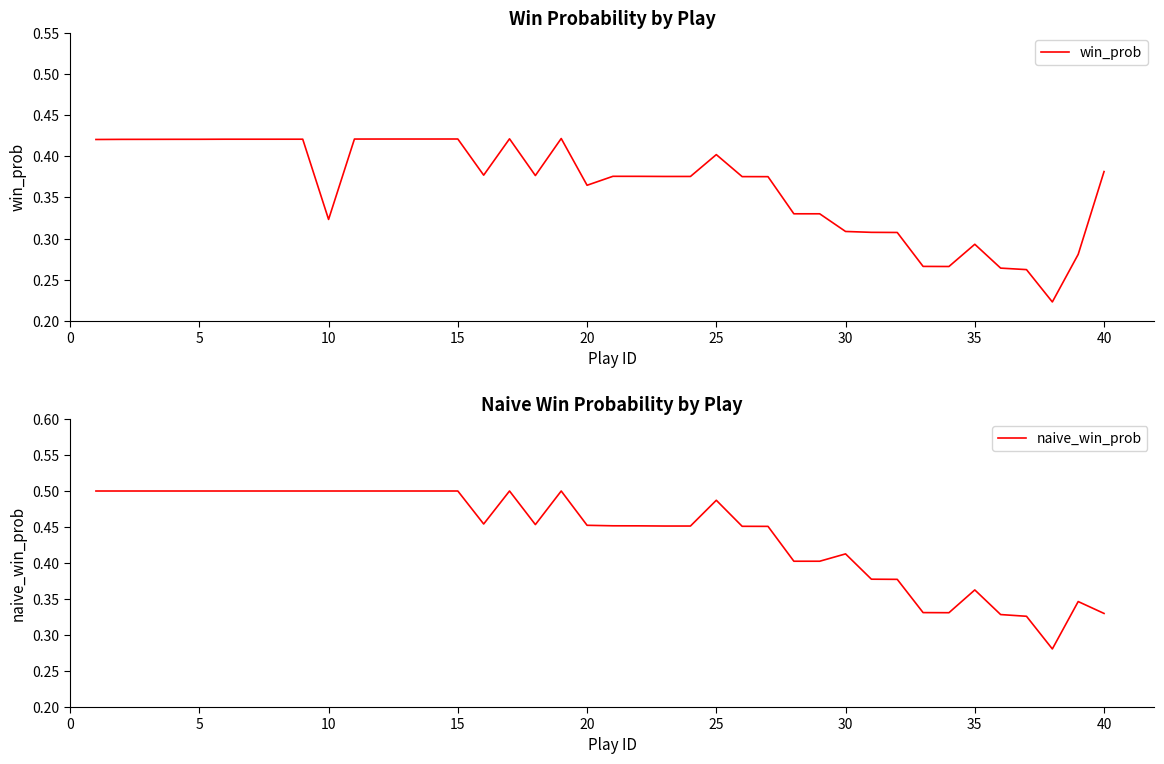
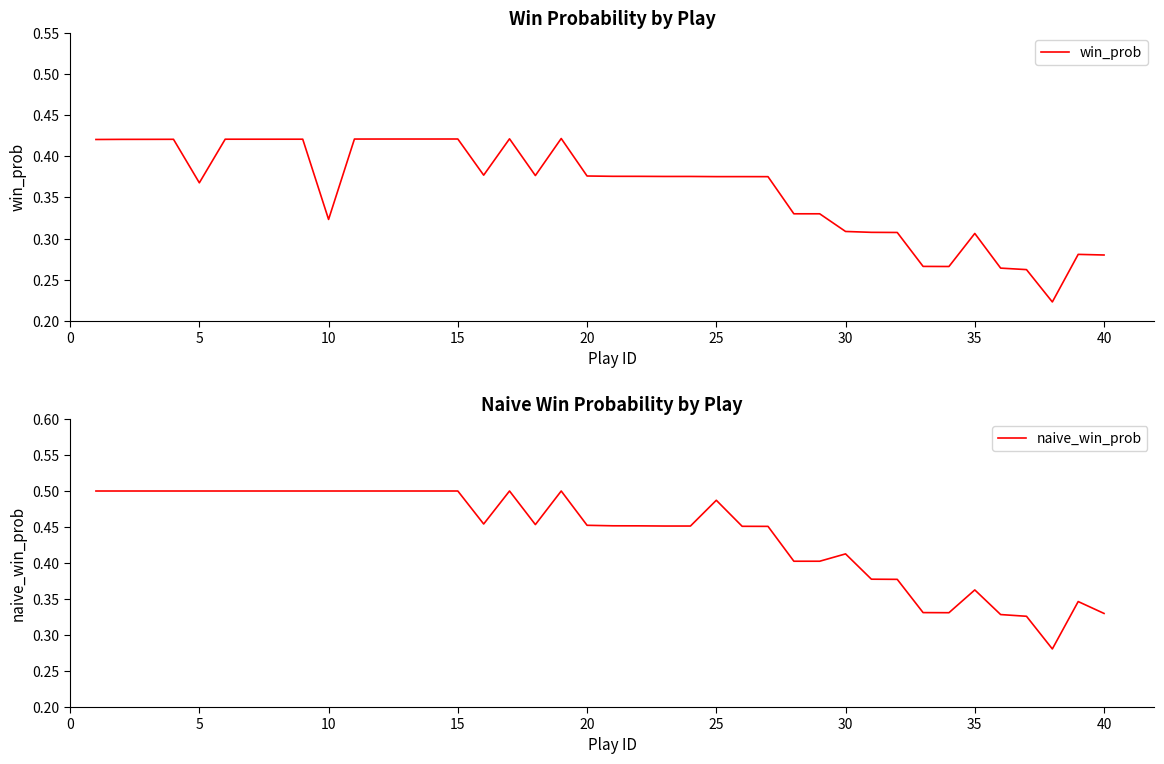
  {
    "Win Probability by Play": {
-     "5": 0.42,
+     "5": 0.37,
      "10": 0.32,
      "15": 0.42,
-     "20": 0.36,
-     "25": 0.40,
+     "20": 0.38,
+     "25": 0.38,
      "30": 0.31,
-     "35": 0.29,
-     "40": 0.38
+     "35": 0.31,
+     "40": 0.28
    },
    "Naive Win Probability by Play": {
      "5": 0.50,
      "10": 0.50,
      "15": 0.50,
      "20": 0.45,
      "25": 0.49,
      "30": 0.41,
      "35": 0.36,
      "40": 0.33
    }
  }
